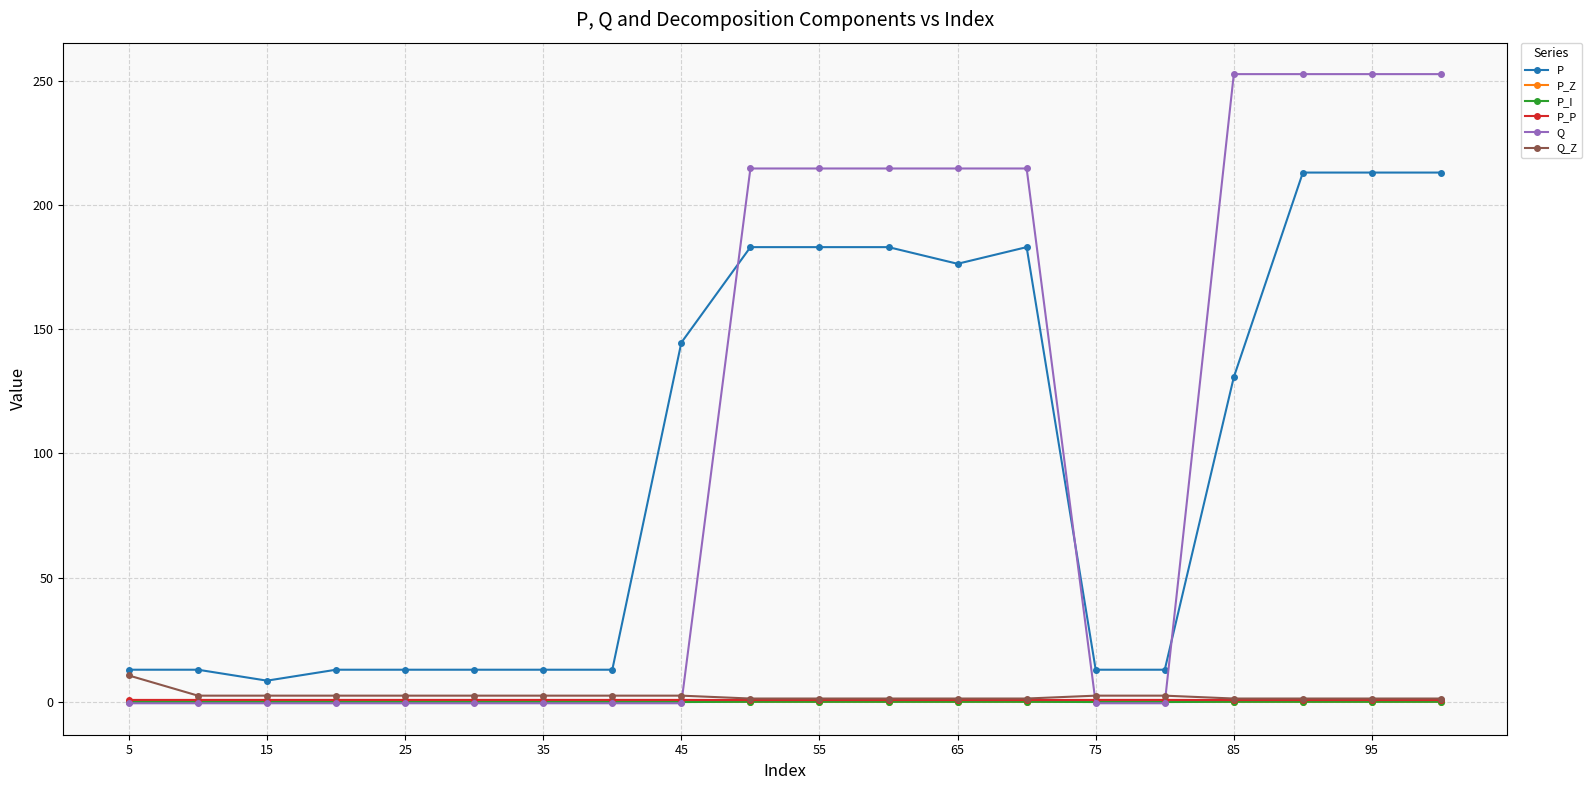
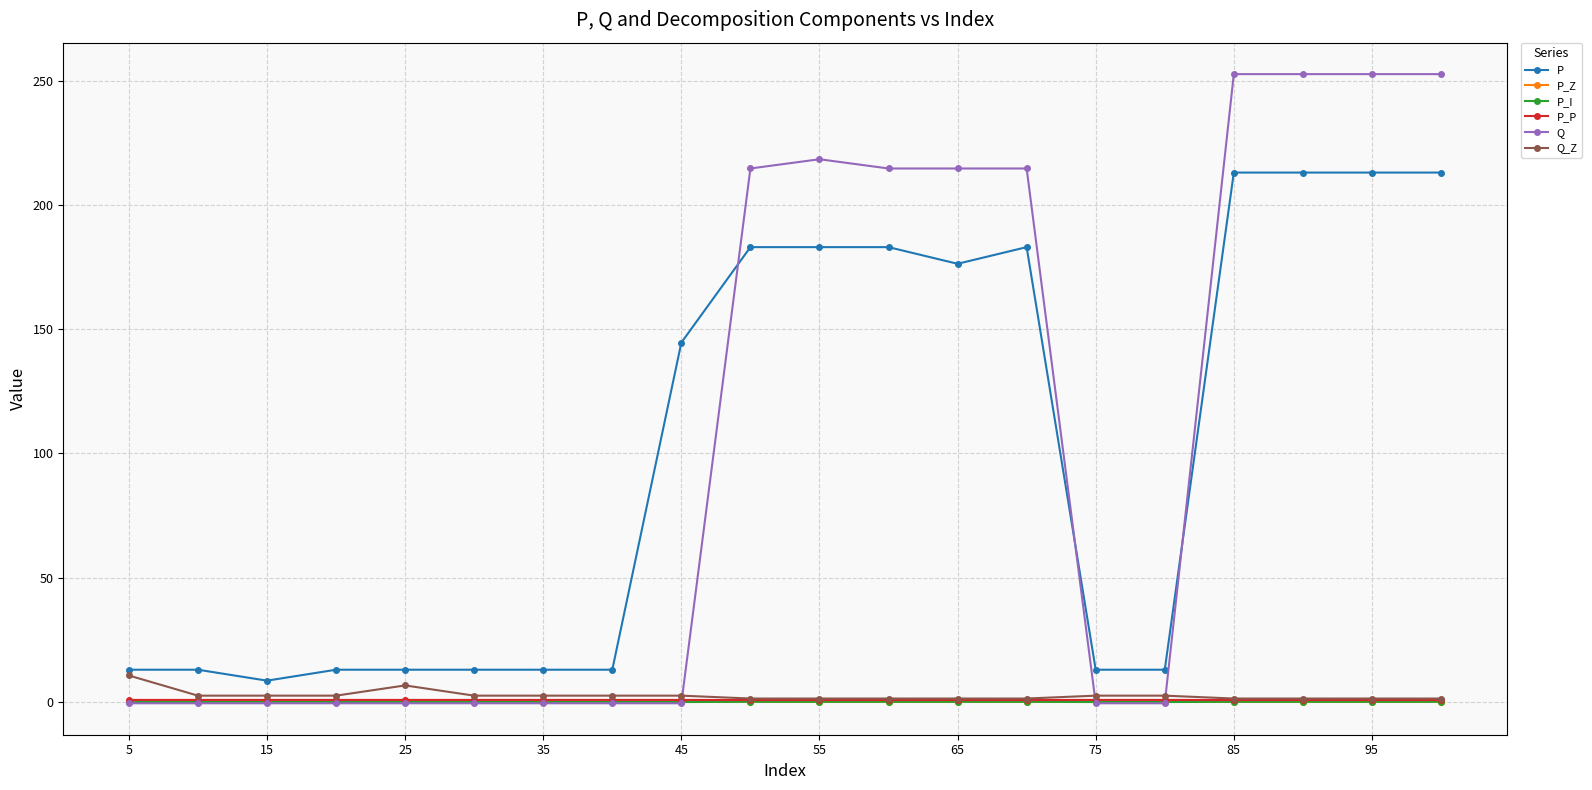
  {
    "P": {
      "5": 13,
      "15": 9,
      "25": 13,
      "35": 13,
      "45": 145,
      "55": 183,
      "65": 176,
      "75": 13,
-     "85": 131,
+     "85": 213,
      "95": 213
    },
    "Q": {
-     "55": 215,
+     "55": 218,
      "65": 215,
      "85": 253,
      "95": 253
    },
    "Q_Z": {
      "5": 11,
      "15": 3,
-     "25": 3,
+     "25": 7,
      "35": 3,
      "45": 3,
      "75": 3
    }
  }
